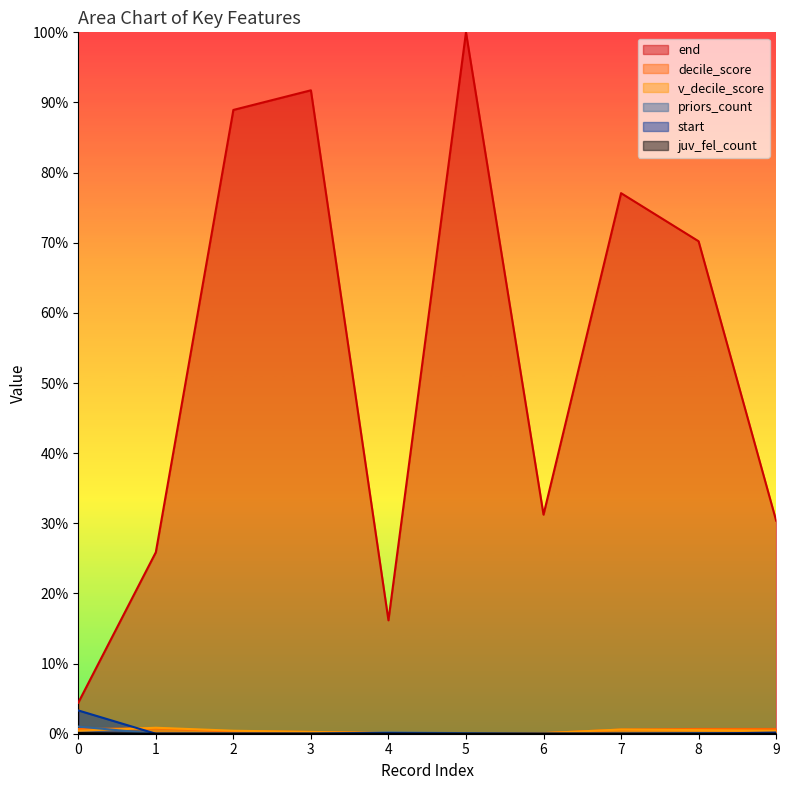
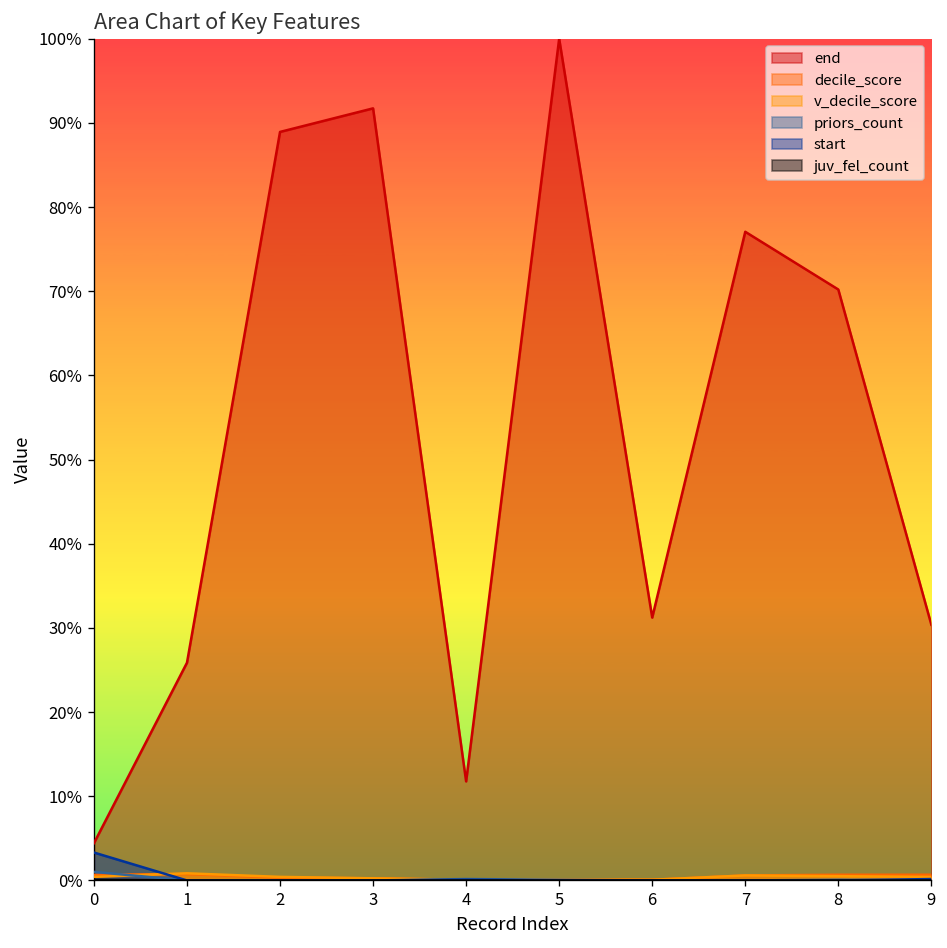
  {
    "end": {
      "0": "4%",
      "1": "26%",
      "2": "89%",
      "3": "92%",
-     "4": "16%",
+     "4": "12%",
      "5": "100%",
      "6": "31%",
      "7": "77%",
      "8": "70%",
      "9": "30%"
    }
  }
